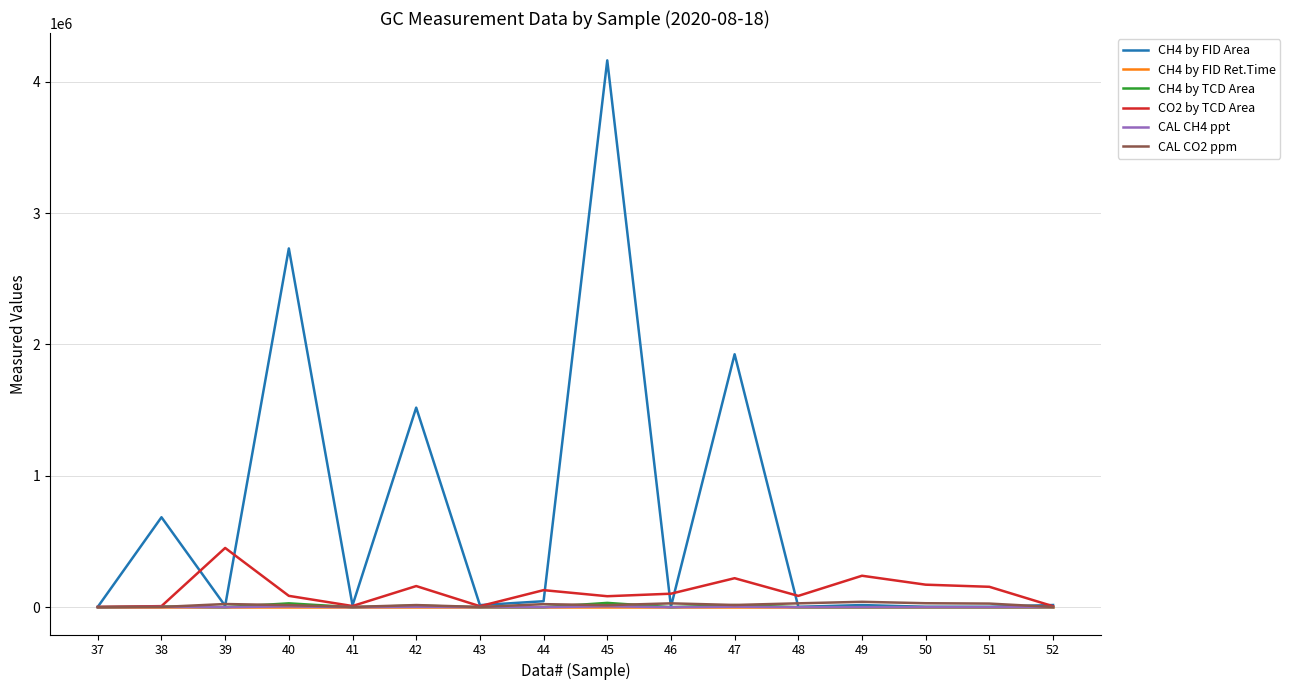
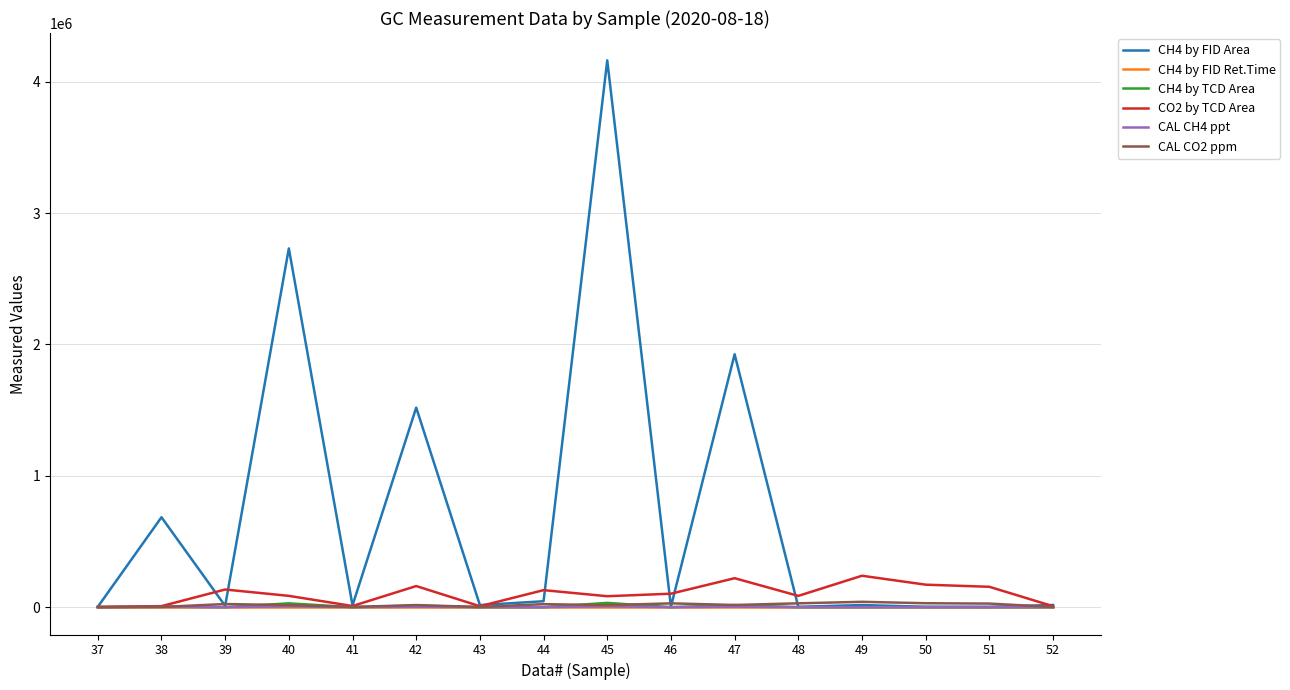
  {
    "CH4 by FID Area": {
      "38": 680000,
      "40": 2730000,
      "42": 1520000,
      "44": 50000,
      "45": 4160000,
      "47": 1930000
    },
    "CO2 by TCD Area": {
-     "39": 450000,
+     "39": 130000,
      "40": 90000,
      "42": 160000,
      "44": 130000,
      "45": 80000,
      "46": 100000,
      "47": 220000,
      "48": 90000,
      "49": 240000,
      "50": 170000,
      "51": 160000
    },
    "CAL CO2 ppm": {
      "44": 20000,
      "46": 30000,
      "48": 30000,
      "49": 40000,
      "50": 30000,
      "51": 30000
    }
  }
